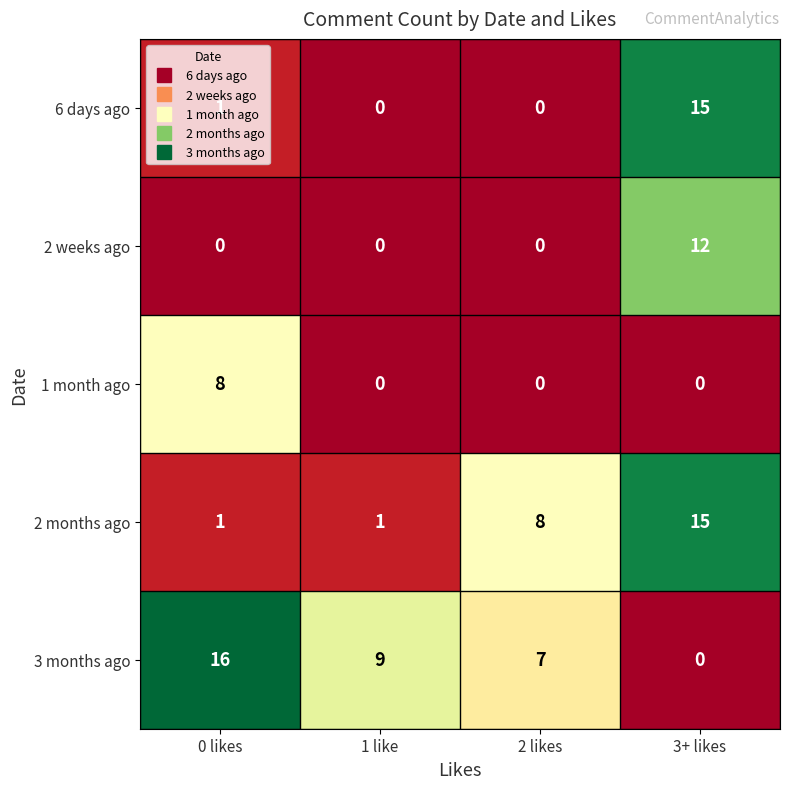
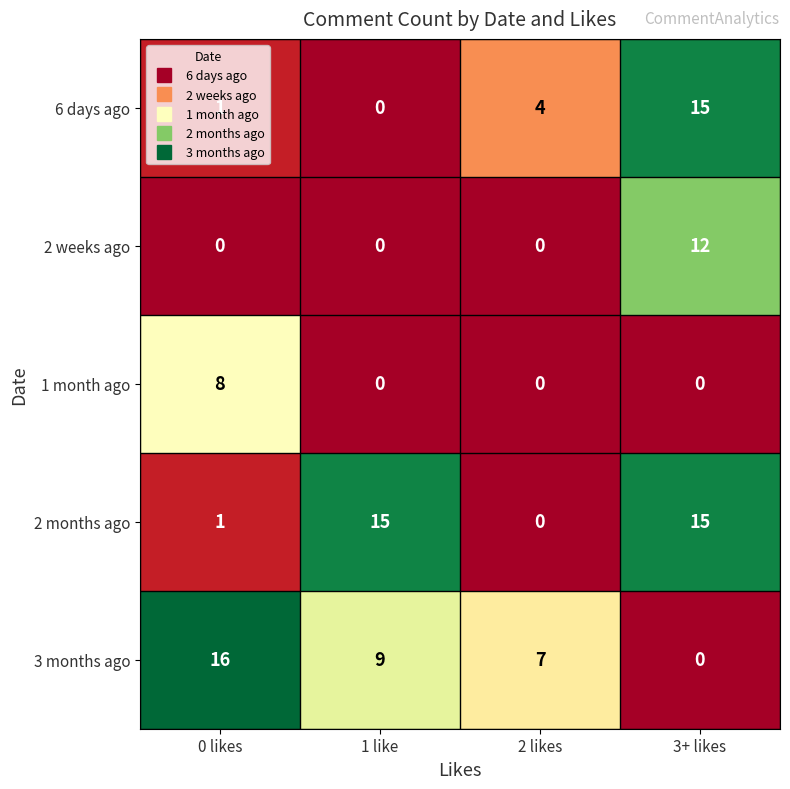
  {
    "6 days ago": {
      "1 like": 0,
-     "2 likes": 0,
+     "2 likes": 4,
      "3+ likes": 15
    },
    "2 weeks ago": {
      "0 likes": 0,
      "1 like": 0,
      "2 likes": 0,
      "3+ likes": 12
    },
    "1 month ago": {
      "0 likes": 8,
      "1 like": 0,
      "2 likes": 0,
      "3+ likes": 0
    },
    "2 months ago": {
      "0 likes": 1,
-     "1 like": 1,
-     "2 likes": 8,
+     "1 like": 15,
+     "2 likes": 0,
      "3+ likes": 15
    },
    "3 months ago": {
      "0 likes": 16,
      "1 like": 9,
      "2 likes": 7,
      "3+ likes": 0
    }
  }
